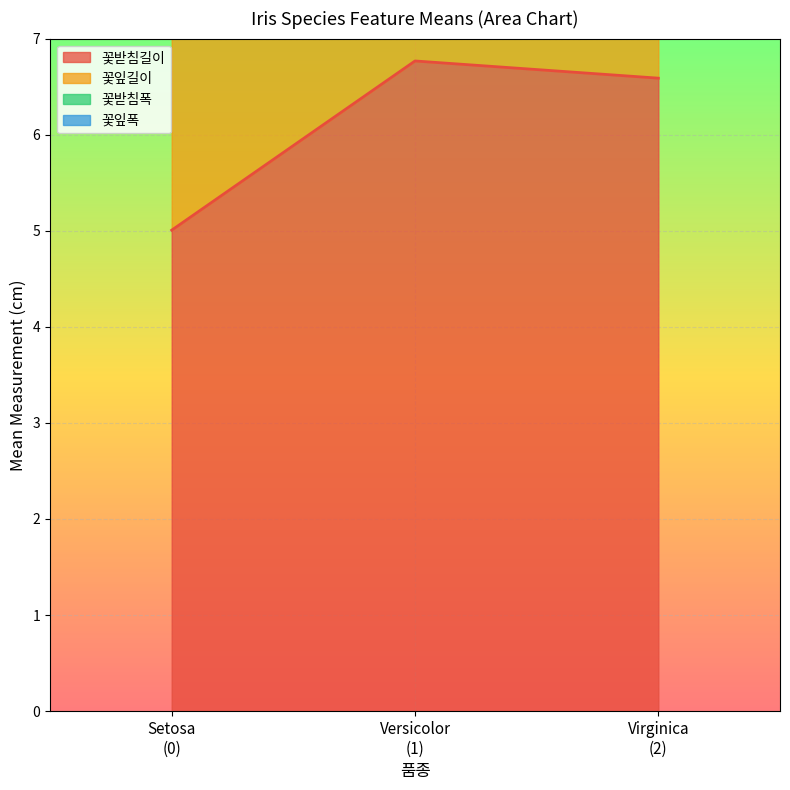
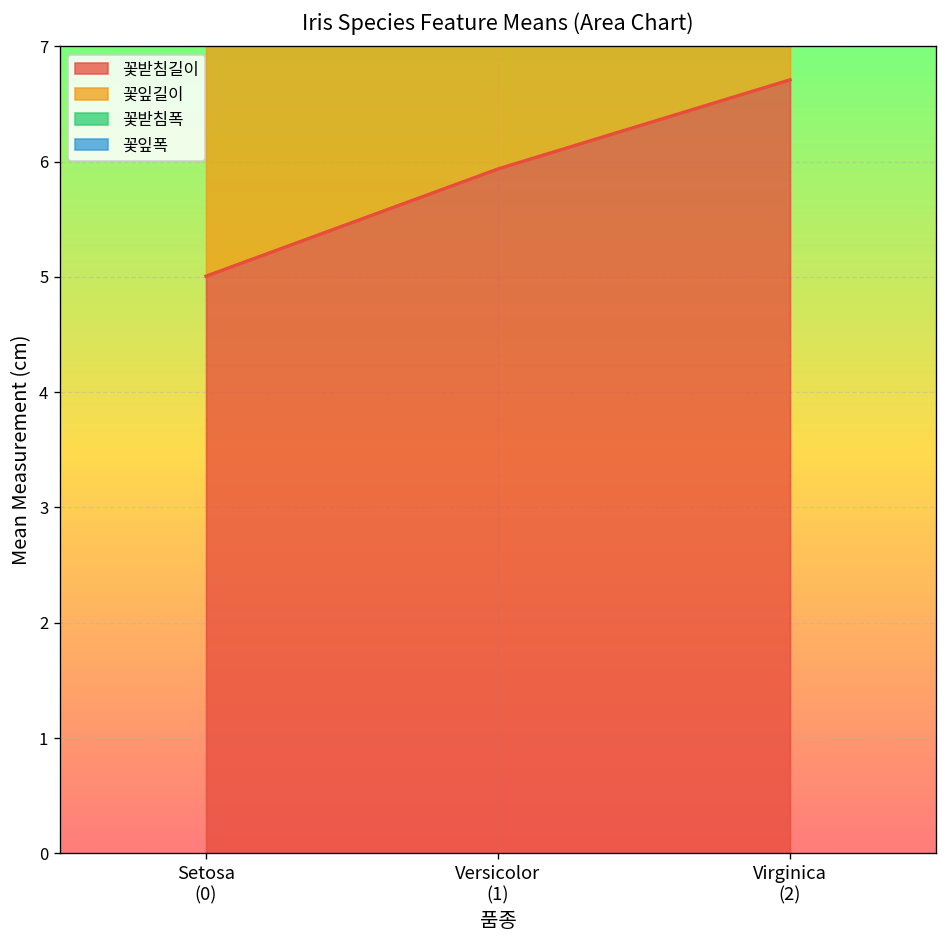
  {
    "꽃받침길이": {
      "Setosa (0)": 5.0,
-     "Versicolor (1)": 6.8,
-     "Virginica (2)": 6.6
+     "Versicolor (1)": 5.9,
+     "Virginica (2)": 6.7
    }
  }
